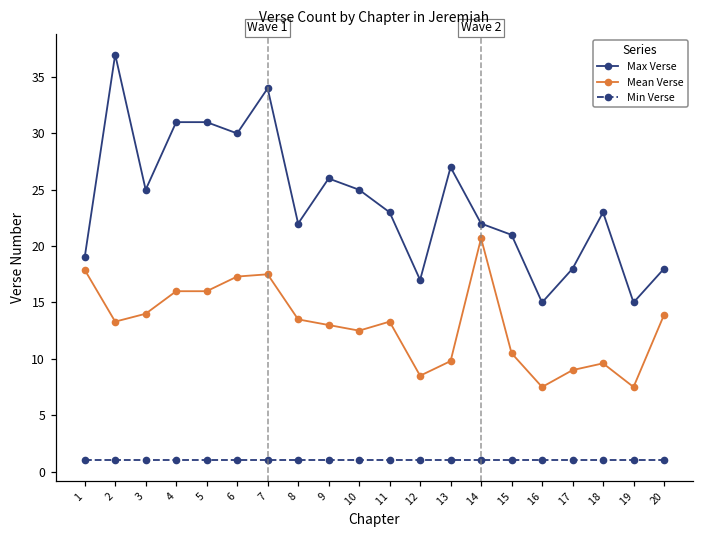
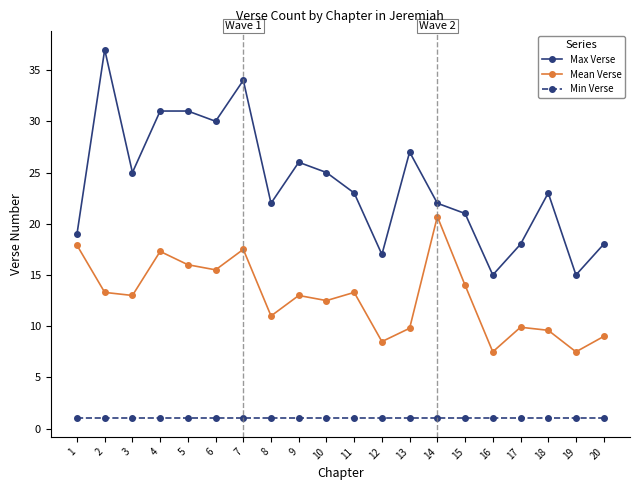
  {
    "Mean Verse": {
      "1": 17.9,
      "2": 13.3,
-     "3": 14,
-     "4": 16.0,
+     "3": 13,
+     "4": 17.3,
      "5": 16.0,
-     "6": 17.3,
+     "6": 15.5,
      "7": 17.5,
-     "8": 13.5,
+     "8": 11.0,
      "9": 13.0,
      "10": 12.5,
      "11": 13.3,
      "12": 8.5,
      "13": 9.8,
      "14": 20.7,
-     "15": 10.5,
+     "15": 14.0,
      "16": 7.5,
-     "17": 9.0,
+     "17": 9.9,
      "18": 9.6,
      "19": 7.5,
-     "20": 13.9
+     "20": 9.0
    }
  }
